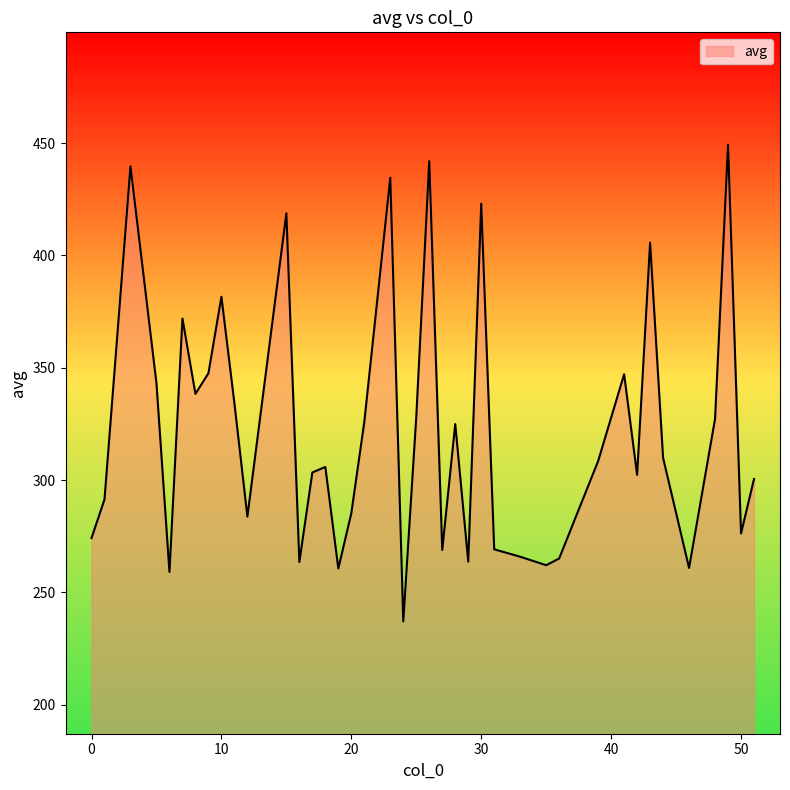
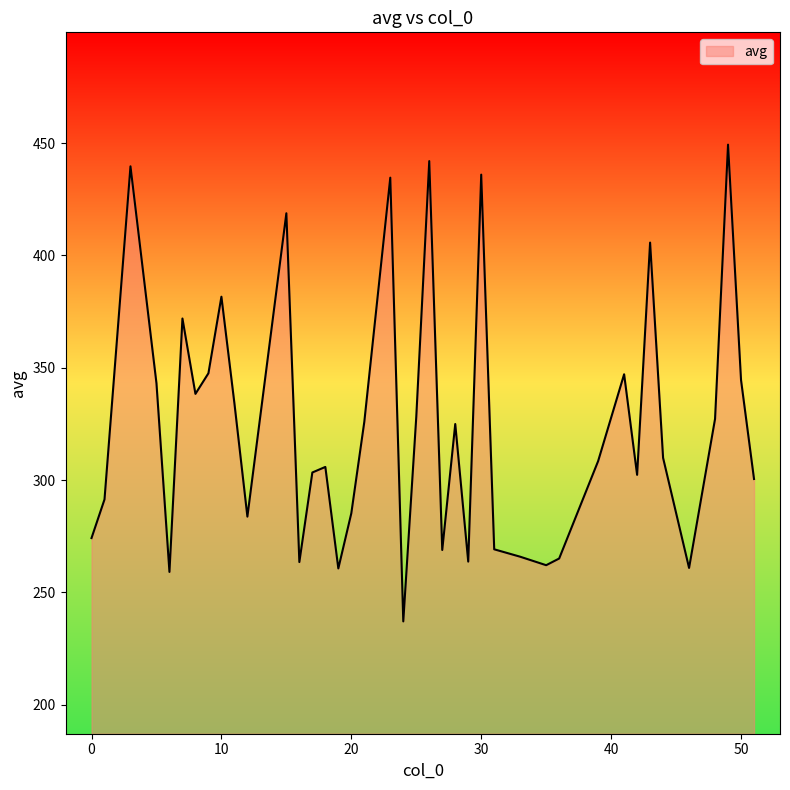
  {
    "0": 274,
    "10": 382,
    "20": 285,
-   "30": 423,
-   "50": 276
+   "30": 436,
+   "50": 345
  }
